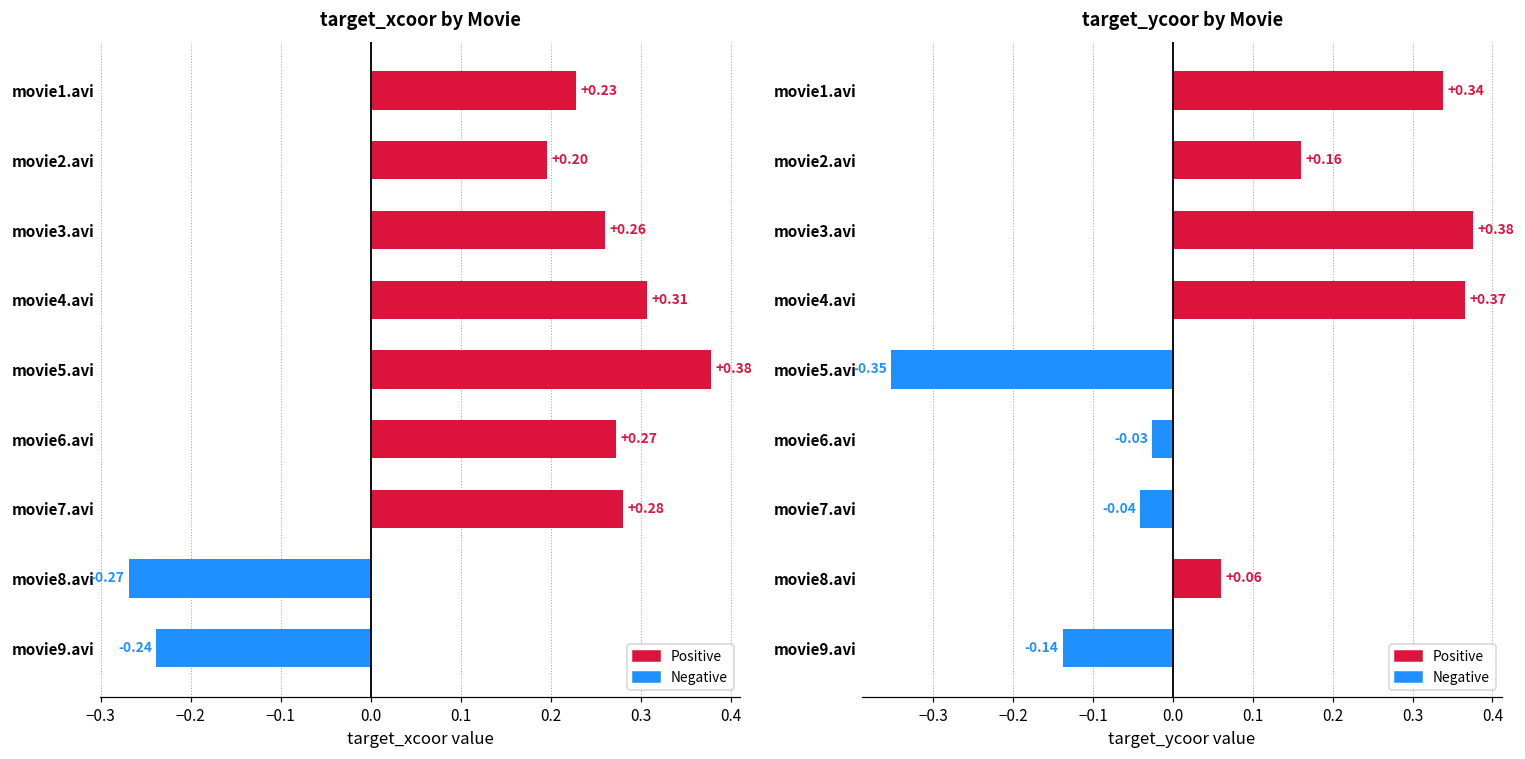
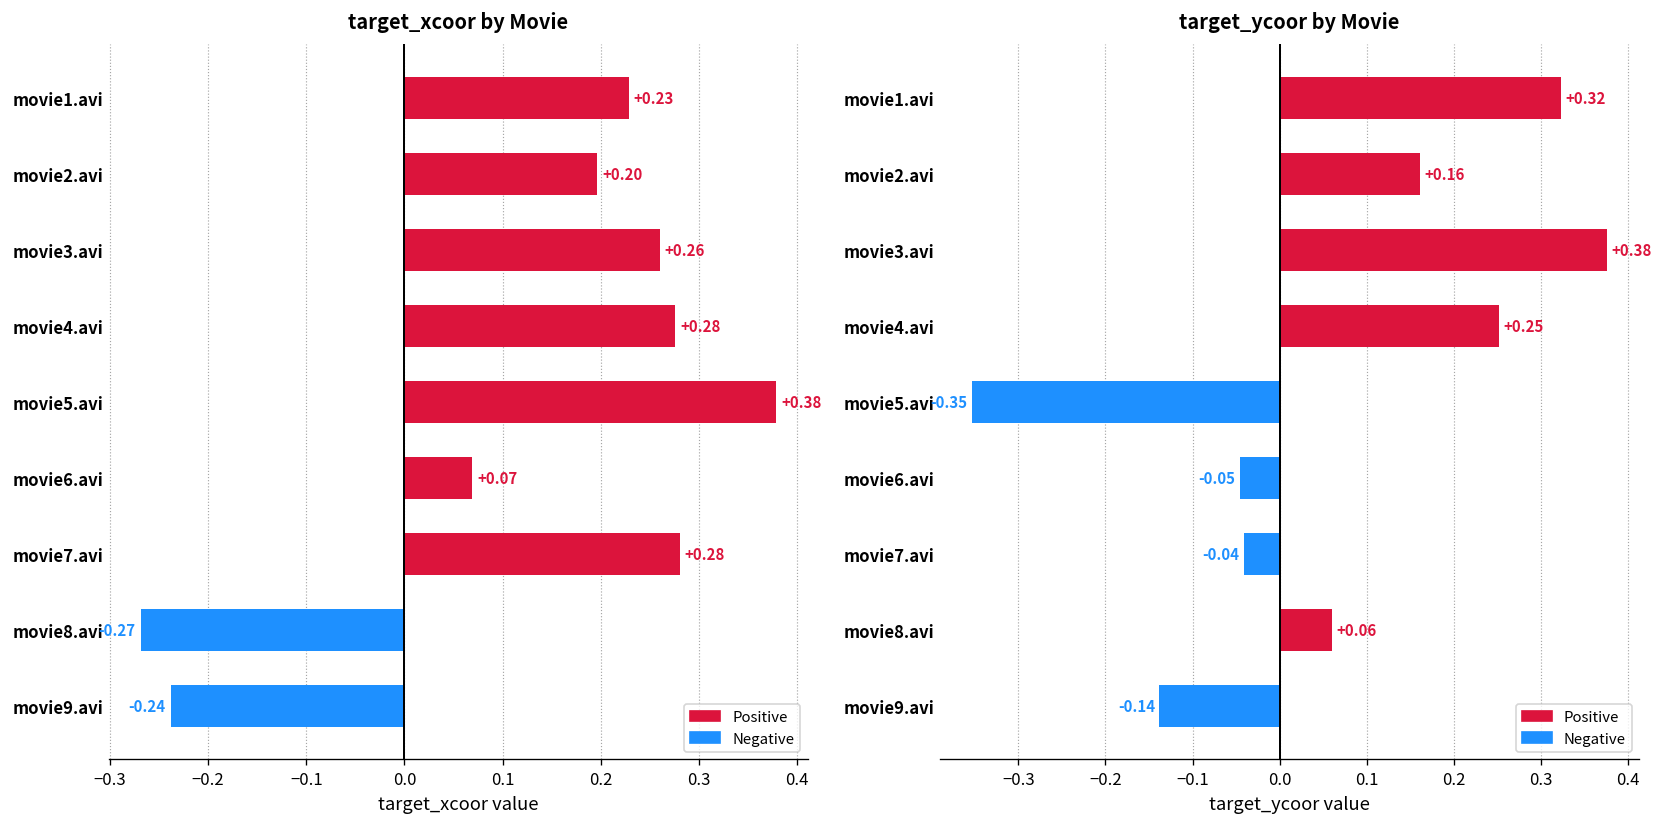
  {
    "target_xcoor by Movie": {
      "movie1.avi": "+0.23",
      "movie2.avi": "+0.20",
      "movie3.avi": "+0.26",
-     "movie4.avi": "+0.31",
+     "movie4.avi": "+0.28",
      "movie5.avi": "+0.38",
-     "movie6.avi": "+0.27",
+     "movie6.avi": "+0.07",
      "movie7.avi": "+0.28",
      "movie8.avi": "-0.27",
      "movie9.avi": "-0.24"
    },
    "target_ycoor by Movie": {
-     "movie1.avi": "+0.34",
+     "movie1.avi": "+0.32",
      "movie2.avi": "+0.16",
      "movie3.avi": "+0.38",
-     "movie4.avi": "+0.37",
+     "movie4.avi": "+0.25",
      "movie5.avi": "-0.35",
-     "movie6.avi": "-0.03",
+     "movie6.avi": "-0.05",
      "movie7.avi": "-0.04",
      "movie8.avi": "+0.06",
      "movie9.avi": "-0.14"
    }
  }
